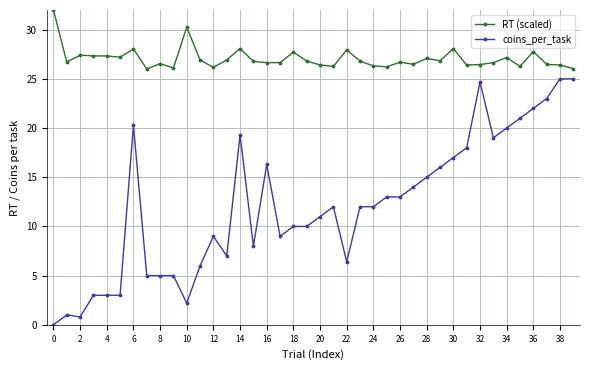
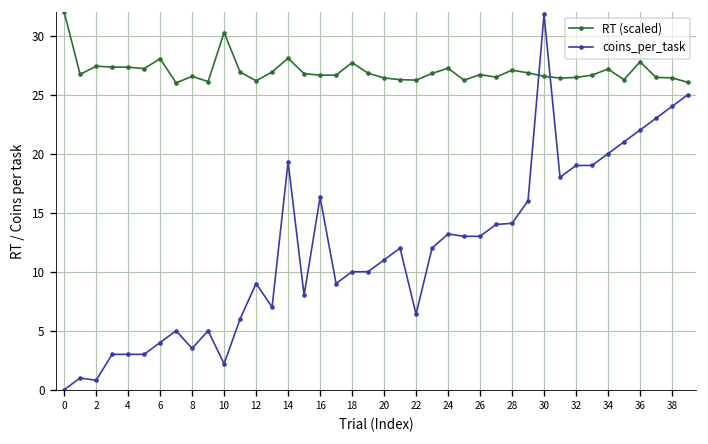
  {
    "RT (scaled)": {
      "0": 32,
      "2": 27,
      "4": 27,
      "6": 28,
      "8": 27,
      "10": 30,
      "12": 26,
      "14": 28,
      "16": 27,
      "18": 28,
      "20": 26,
-     "22": 28,
-     "24": 26,
+     "22": 26,
+     "24": 27,
      "26": 27,
      "28": 27,
-     "30": 28,
+     "30": 27,
      "32": 26,
      "34": 27,
      "36": 28,
      "38": 26
    },
    "coins_per_task": {
      "0": 0,
      "2": 1,
      "4": 3,
-     "6": 20,
-     "8": 5,
+     "6": 4,
+     "8": 4,
      "10": 2,
      "12": 9,
      "14": 19,
      "16": 16,
      "18": 10,
      "20": 11,
      "22": 6,
-     "24": 12,
+     "24": 13,
      "26": 13,
-     "28": 15,
-     "30": 17,
-     "32": 25,
+     "28": 14,
+     "30": 32,
+     "32": 19,
      "34": 20,
      "36": 22,
-     "38": 25
+     "38": 24
    }
  }
